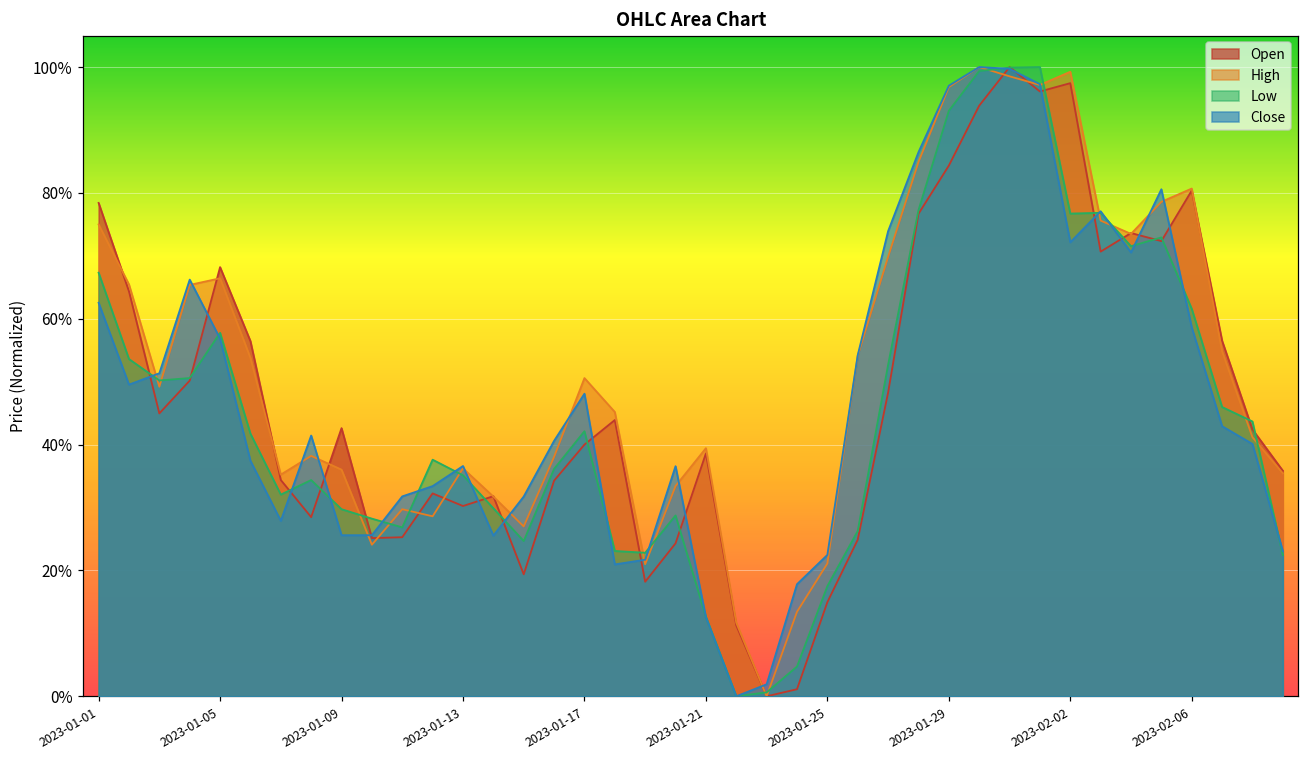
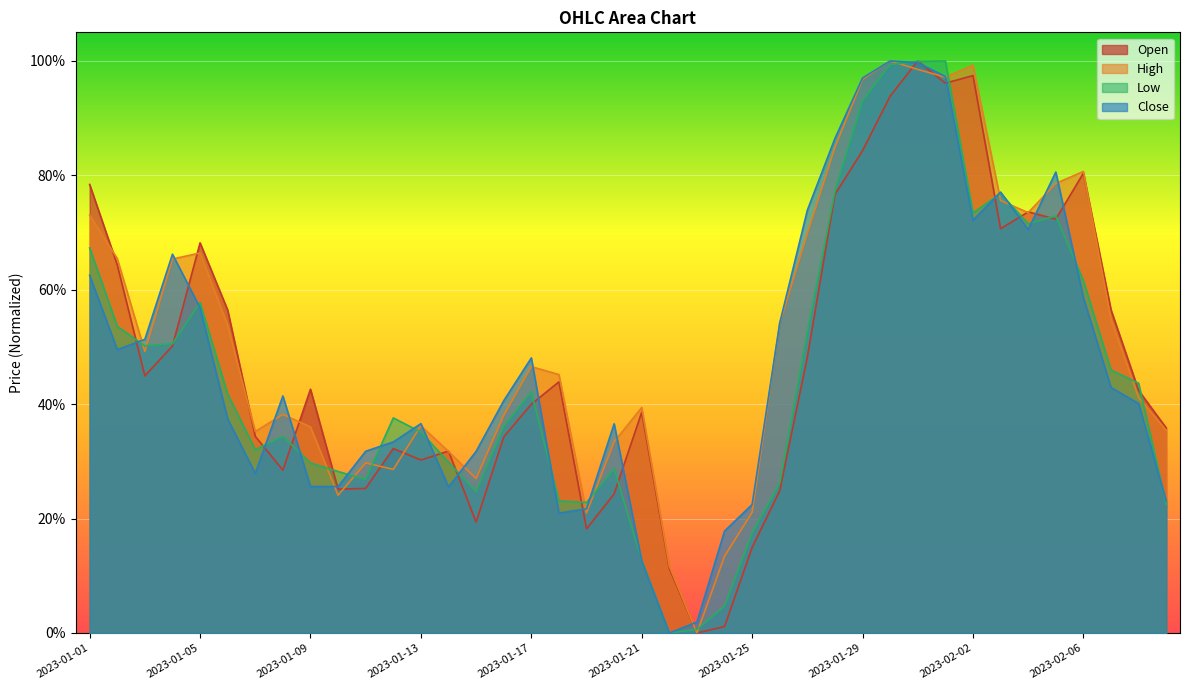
  {
    "Open": {
      "2023-01-01": "78%",
      "2023-01-05": "68%",
      "2023-01-09": "43%",
      "2023-01-13": "30%",
      "2023-01-17": "40%",
      "2023-01-21": "39%",
      "2023-01-25": "15%",
      "2023-01-29": "84%",
      "2023-02-02": "97%"
    },
    "High": {
-     "2023-01-01": "75%",
+     "2023-01-01": "73%",
      "2023-01-05": "66%",
      "2023-01-09": "36%",
-     "2023-01-17": "51%",
+     "2023-01-17": "47%",
      "2023-01-21": "39%",
      "2023-01-25": "21%",
      "2023-02-02": "99%"
    },
    "Low": {
      "2023-01-01": "67%",
      "2023-01-05": "58%",
      "2023-01-09": "30%",
      "2023-01-13": "35%",
      "2023-01-17": "42%",
      "2023-01-25": "18%",
      "2023-01-29": "93%",
-     "2023-02-02": "77%",
+     "2023-02-02": "73%",
      "2023-02-06": "62%"
    },
    "Close": {
      "2023-01-01": "63%",
      "2023-01-05": "57%",
      "2023-01-09": "26%",
      "2023-01-17": "48%",
      "2023-01-25": "22%",
      "2023-02-02": "72%",
      "2023-02-06": "59%"
    }
  }
